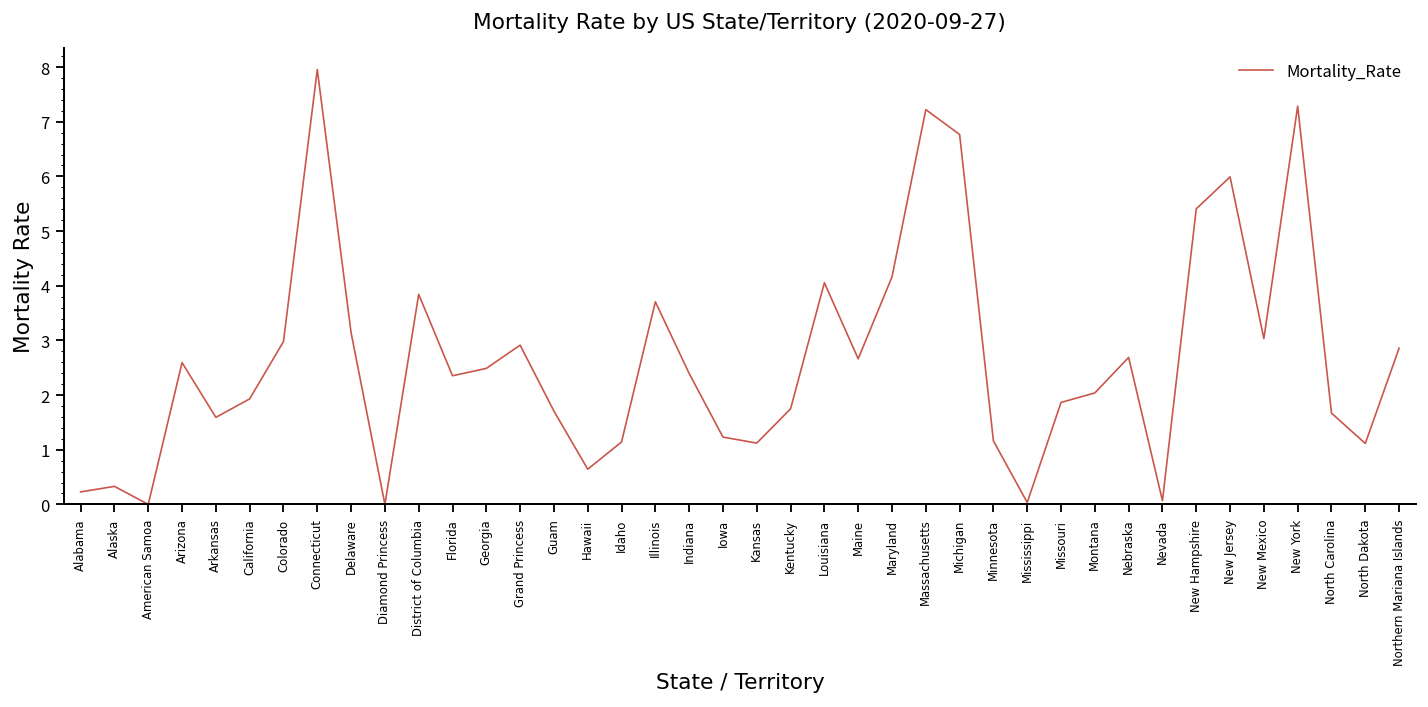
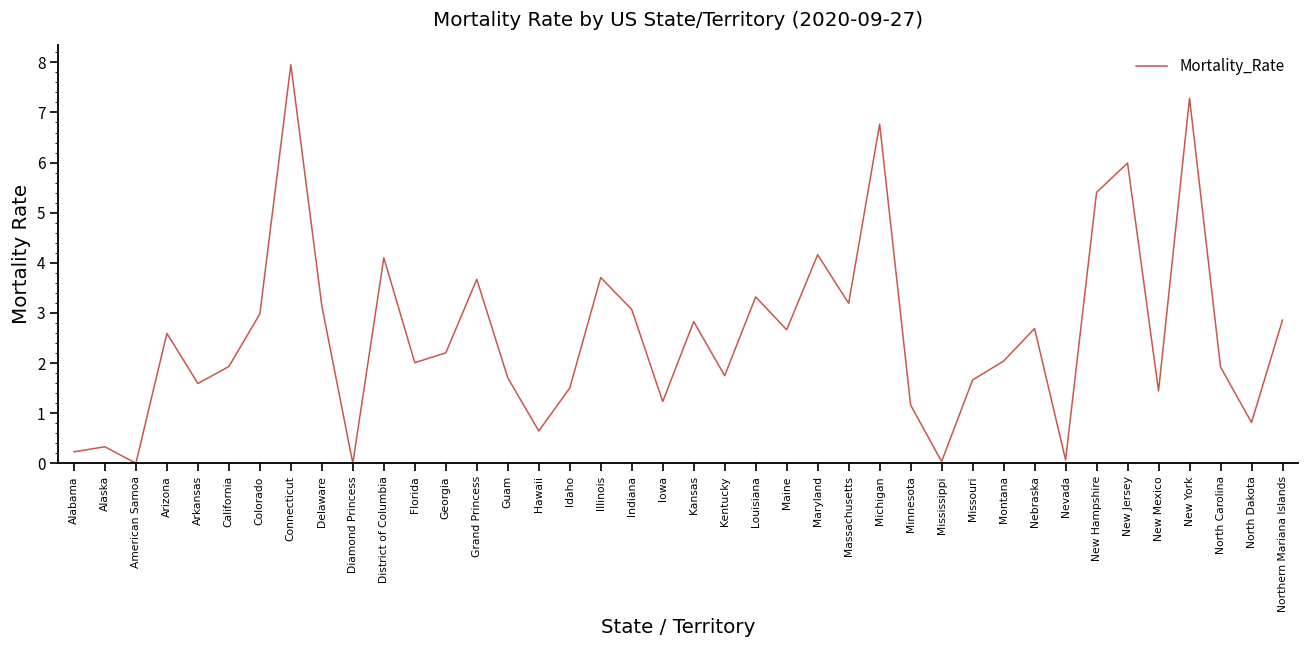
  {
    "Alabama": 0.2,
    "Alaska": 0.3,
    "American Samoa": 0.0,
    "Arizona": 2.6,
    "Arkansas": 1.6,
    "California": 1.9,
    "Colorado": 3.0,
    "Connecticut": 8.0,
    "Delaware": 3.1,
    "Diamond Princess": 0.0,
-   "District of Columbia": 3.8,
-   "Florida": 2.4,
-   "Georgia": 2.5,
-   "Grand Princess": 2.9,
+   "District of Columbia": 4.1,
+   "Florida": 2.0,
+   "Georgia": 2.2,
+   "Grand Princess": 3.7,
    "Guam": 1.7,
    "Hawaii": 0.6,
-   "Idaho": 1.1,
+   "Idaho": 1.5,
    "Illinois": 3.7,
-   "Indiana": 2.4,
+   "Indiana": 3.1,
    "Iowa": 1.2,
-   "Kansas": 1.1,
+   "Kansas": 2.8,
    "Kentucky": 1.7,
-   "Louisiana": 4.1,
+   "Louisiana": 3.3,
    "Maine": 2.7,
    "Maryland": 4.2,
-   "Massachusetts": 7.2,
+   "Massachusetts": 3.2,
    "Michigan": 6.8,
    "Minnesota": 1.2,
    "Mississippi": 0.0,
-   "Missouri": 1.9,
+   "Missouri": 1.7,
    "Montana": 2.0,
    "Nebraska": 2.7,
    "Nevada": 0.1,
    "New Hampshire": 5.4,
    "New Jersey": 6.0,
-   "New Mexico": 3.0,
+   "New Mexico": 1.4,
    "New York": 7.3,
-   "North Carolina": 1.7,
-   "North Dakota": 1.1,
+   "North Carolina": 1.9,
+   "North Dakota": 0.8,
    "Northern Mariana Islands": 2.9
  }
